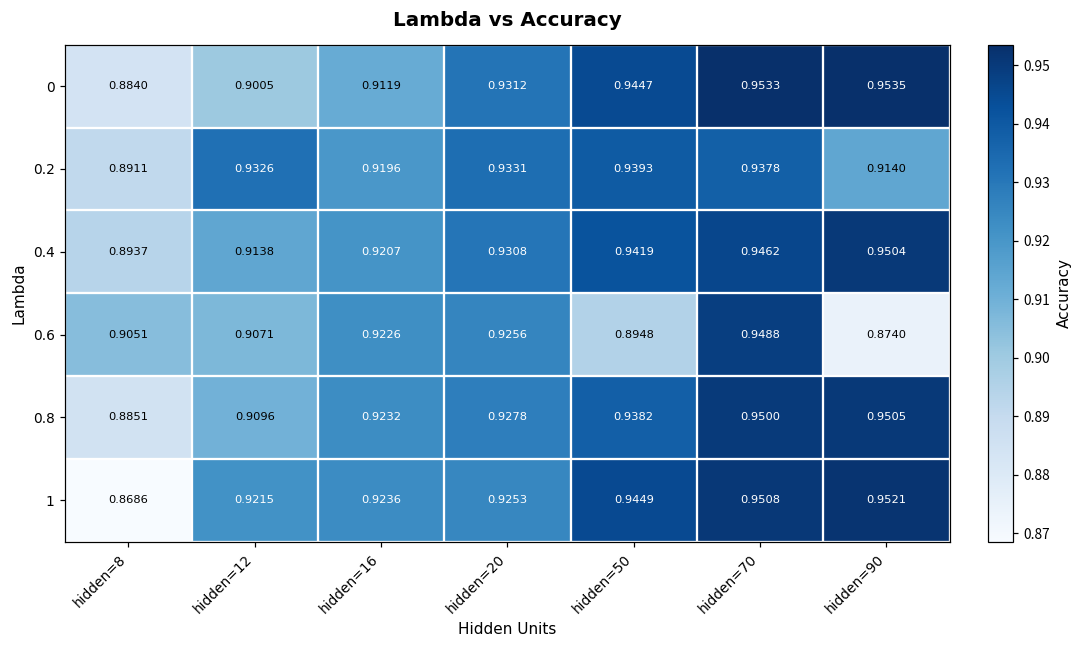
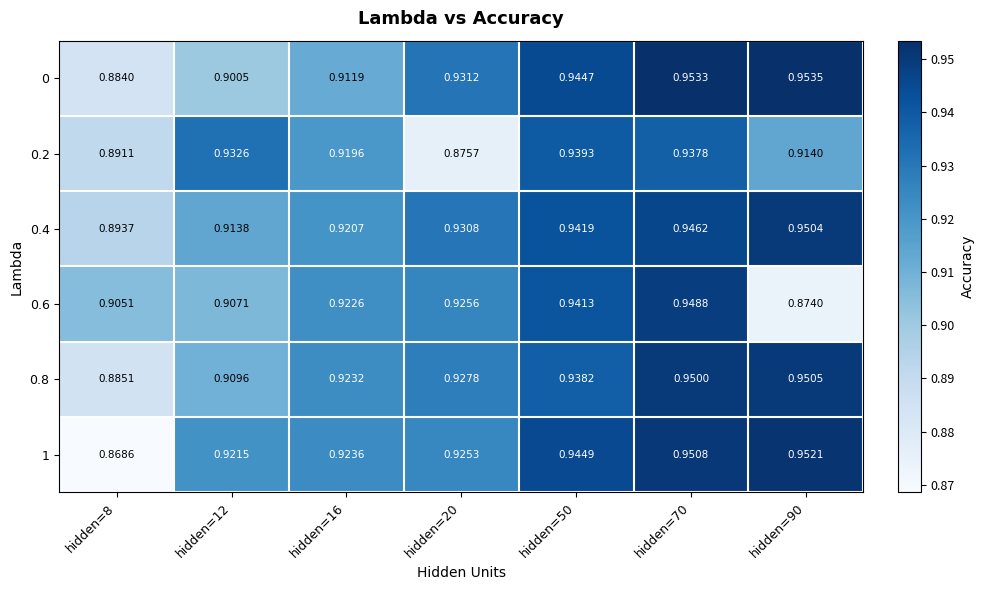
  {
    "0": {
      "hidden=8": 0.8840,
      "hidden=12": 0.9005,
      "hidden=16": 0.9119,
      "hidden=20": 0.9312,
      "hidden=50": 0.9447,
      "hidden=70": 0.9533,
      "hidden=90": 0.9535
    },
    "0.2": {
      "hidden=8": 0.8911,
      "hidden=12": 0.9326,
      "hidden=16": 0.9196,
-     "hidden=20": 0.9331,
+     "hidden=20": 0.8757,
      "hidden=50": 0.9393,
      "hidden=70": 0.9378,
      "hidden=90": 0.9140
    },
    "0.4": {
      "hidden=8": 0.8937,
      "hidden=12": 0.9138,
      "hidden=16": 0.9207,
      "hidden=20": 0.9308,
      "hidden=50": 0.9419,
      "hidden=70": 0.9462,
      "hidden=90": 0.9504
    },
    "0.6": {
      "hidden=8": 0.9051,
      "hidden=12": 0.9071,
      "hidden=16": 0.9226,
      "hidden=20": 0.9256,
-     "hidden=50": 0.8948,
+     "hidden=50": 0.9413,
      "hidden=70": 0.9488,
      "hidden=90": 0.8740
    },
    "0.8": {
      "hidden=8": 0.8851,
      "hidden=12": 0.9096,
      "hidden=16": 0.9232,
      "hidden=20": 0.9278,
      "hidden=50": 0.9382,
      "hidden=70": 0.9500,
      "hidden=90": 0.9505
    },
    "1": {
      "hidden=8": 0.8686,
      "hidden=12": 0.9215,
      "hidden=16": 0.9236,
      "hidden=20": 0.9253,
      "hidden=50": 0.9449,
      "hidden=70": 0.9508,
      "hidden=90": 0.9521
    }
  }
